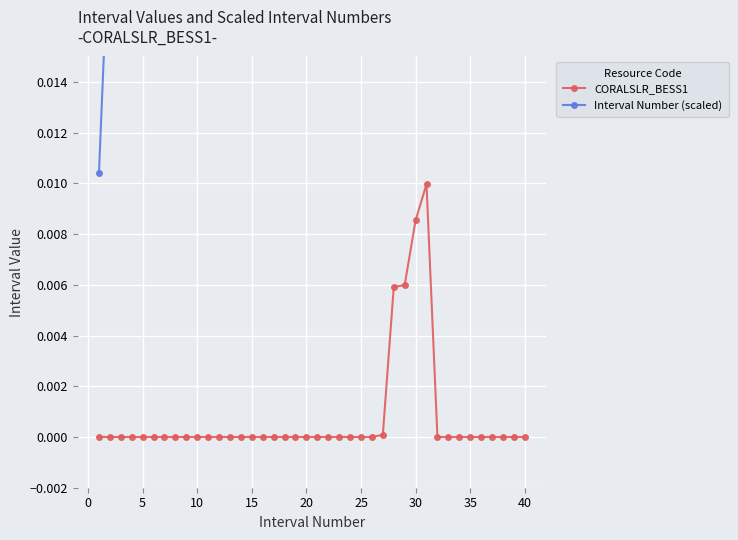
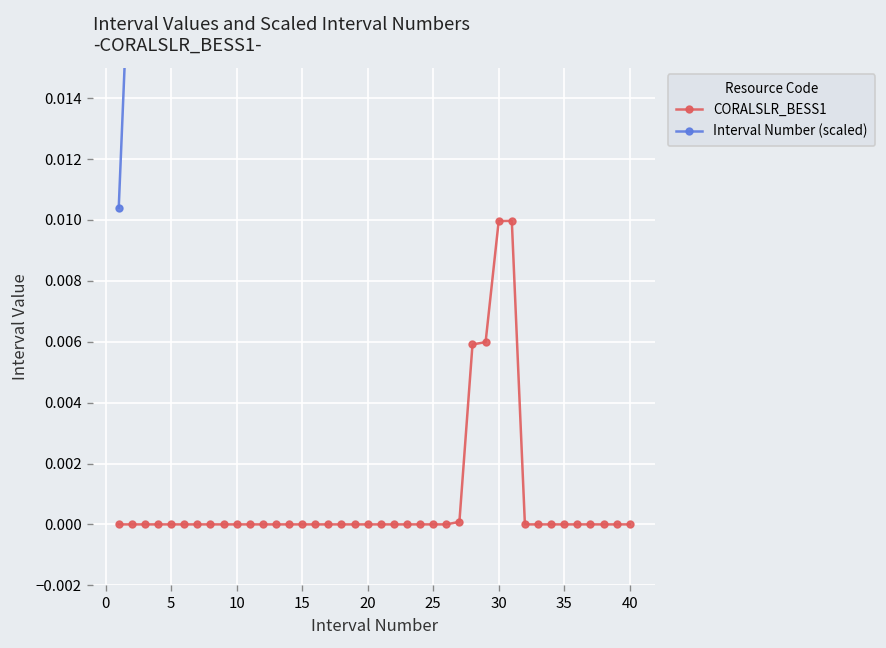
  {
    "CORALSLR_BESS1": {
      "5": 0.0000,
      "10": 0.0000,
      "15": 0.0000,
      "20": 0.0000,
      "25": 0.0000,
-     "30": 0.0085,
+     "30": 0.0100,
      "35": 0.0000,
      "40": 0.0000
    }
  }
